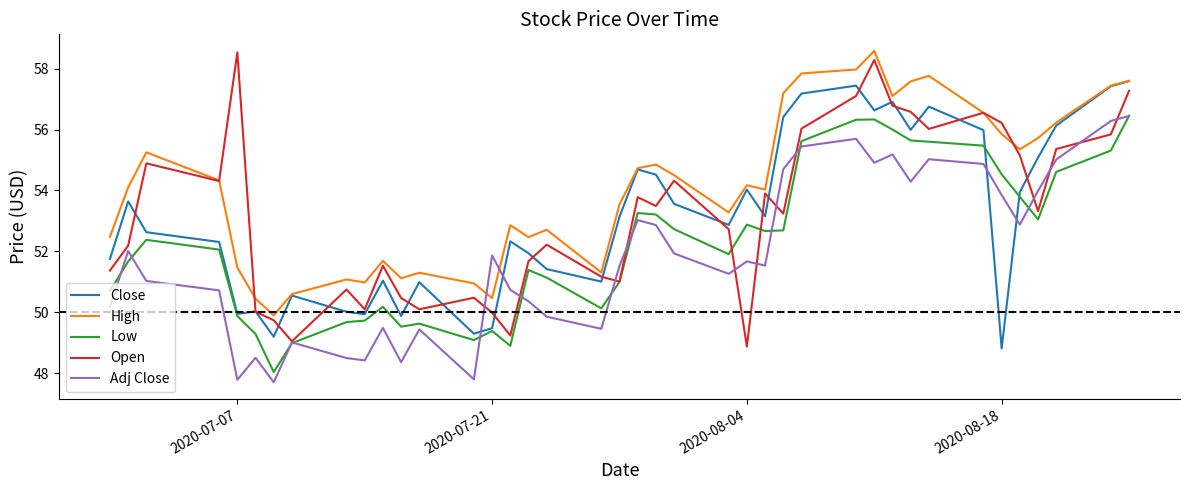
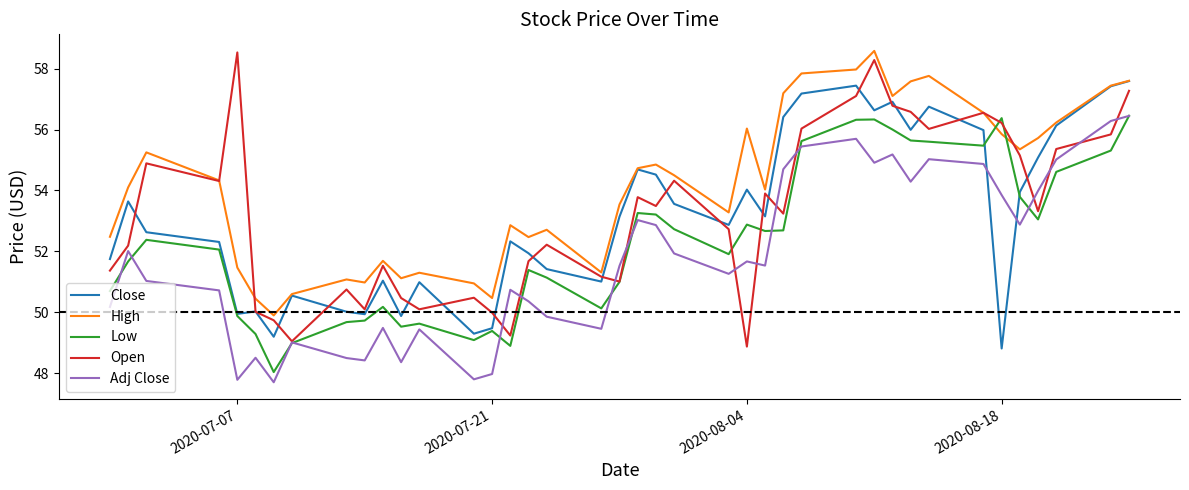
  {
    "Close": {
      "2020-07-21": 49.5,
      "2020-08-04": 54.0,
      "2020-08-18": 48.8
    },
    "High": {
      "2020-07-07": 51.5,
      "2020-07-21": 50.5,
-     "2020-08-04": 54.2,
+     "2020-08-04": 56.0,
      "2020-08-18": 55.8
    },
    "Low": {
      "2020-07-21": 49.4,
      "2020-08-04": 52.9,
-     "2020-08-18": 54.5
+     "2020-08-18": 56.4
    },
    "Open": {
      "2020-07-07": 58.5,
      "2020-07-21": 50.0,
      "2020-08-04": 48.9,
      "2020-08-18": 56.2
    },
    "Adj Close": {
      "2020-07-07": 47.8,
-     "2020-07-21": 51.9,
+     "2020-07-21": 48.0,
      "2020-08-04": 51.7,
      "2020-08-18": 53.8
    }
  }
